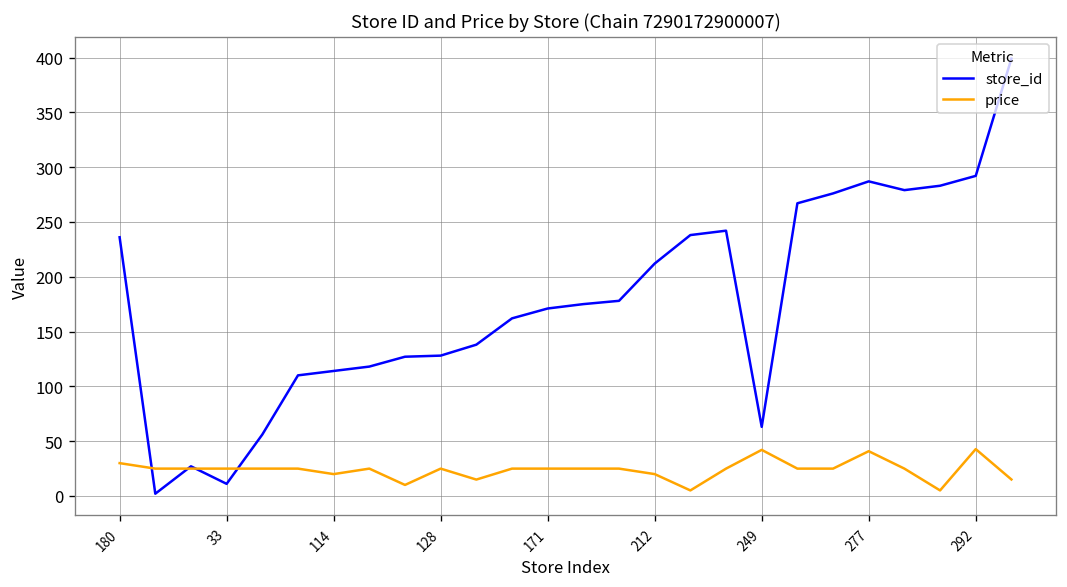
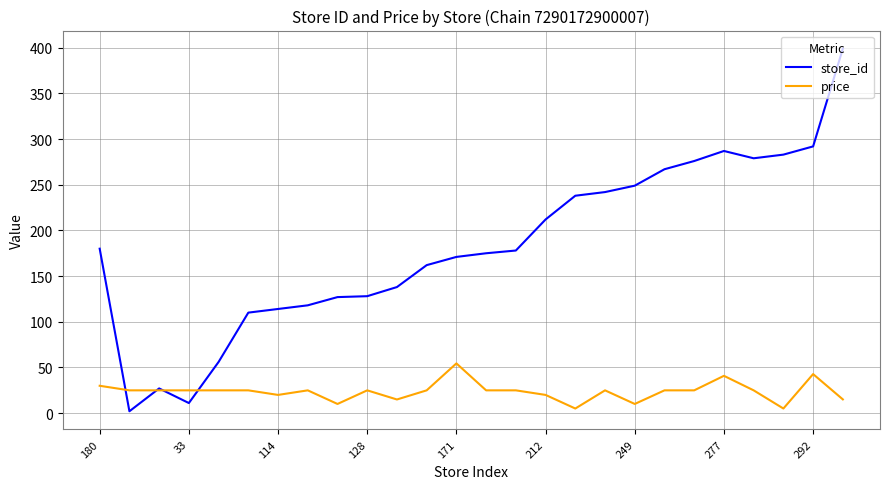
  {
    "store_id": {
-     "180": 240,
+     "180": 180,
      "33": 10,
      "114": 110,
      "128": 130,
      "171": 170,
      "212": 210,
-     "249": 60,
+     "249": 250,
      "277": 290,
      "292": 290
    },
    "price": {
      "180": 30,
      "33": 20,
      "114": 20,
      "128": 20,
-     "171": 20,
+     "171": 50,
      "212": 20,
-     "249": 40,
+     "249": 10,
      "277": 40,
      "292": 40
    }
  }
